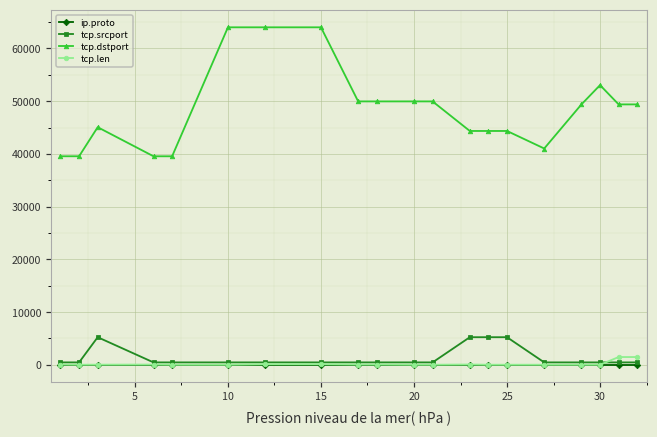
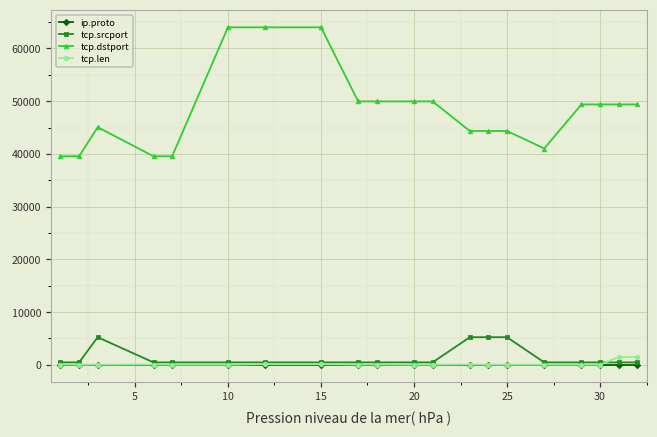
  {
    "tcp.srcport": {
      "25": 5000
    },
    "tcp.dstport": {
      "10": 64000,
      "15": 64000,
      "20": 50000,
      "25": 44000,
-     "30": 53000
+     "30": 49000
    }
  }
